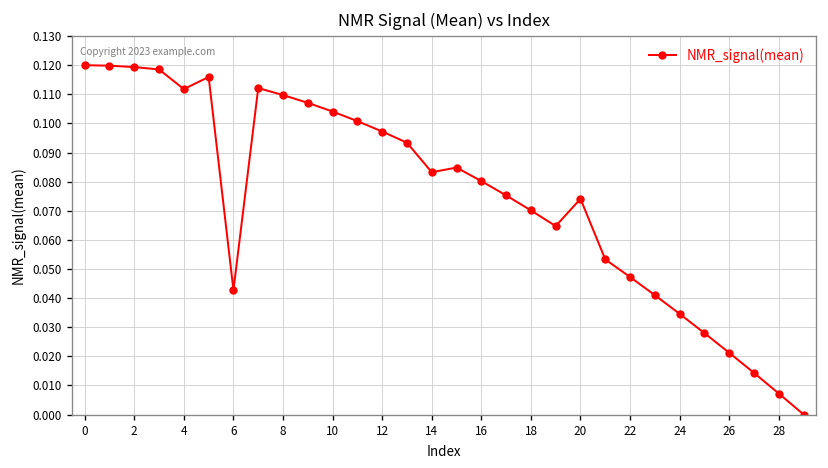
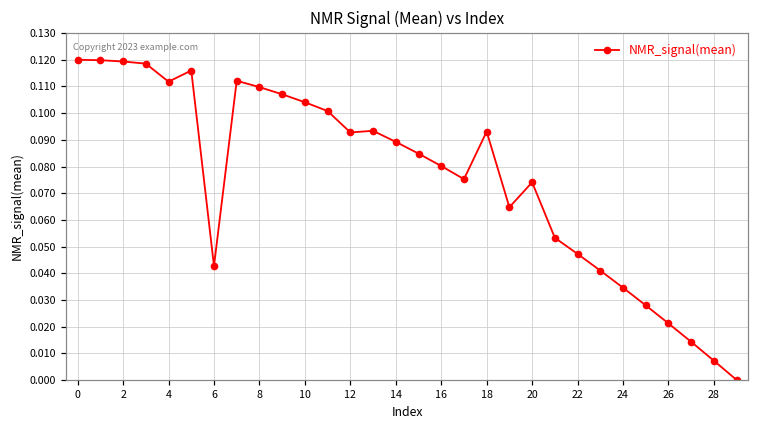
  {
    "2": 0.119,
    "4": 0.112,
    "6": 0.043,
    "8": 0.110,
    "10": 0.104,
-   "12": 0.097,
-   "14": 0.083,
+   "12": 0.093,
+   "14": 0.089,
    "16": 0.080,
-   "18": 0.070,
+   "18": 0.093,
    "20": 0.074,
    "22": 0.047,
    "24": 0.035,
    "26": 0.021,
    "28": 0.007
  }
